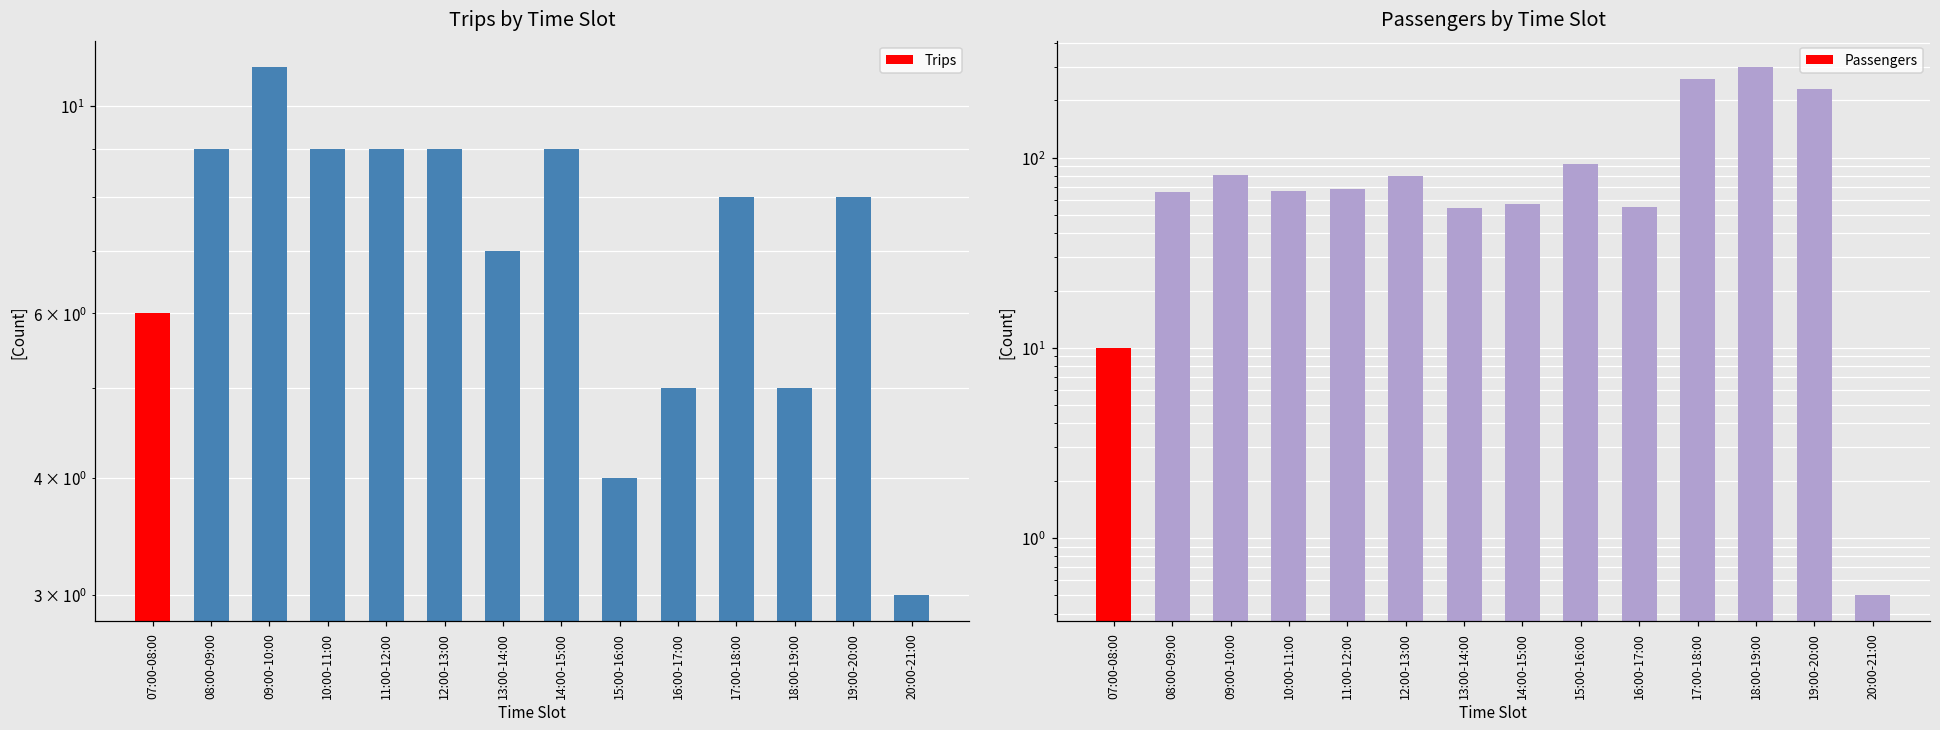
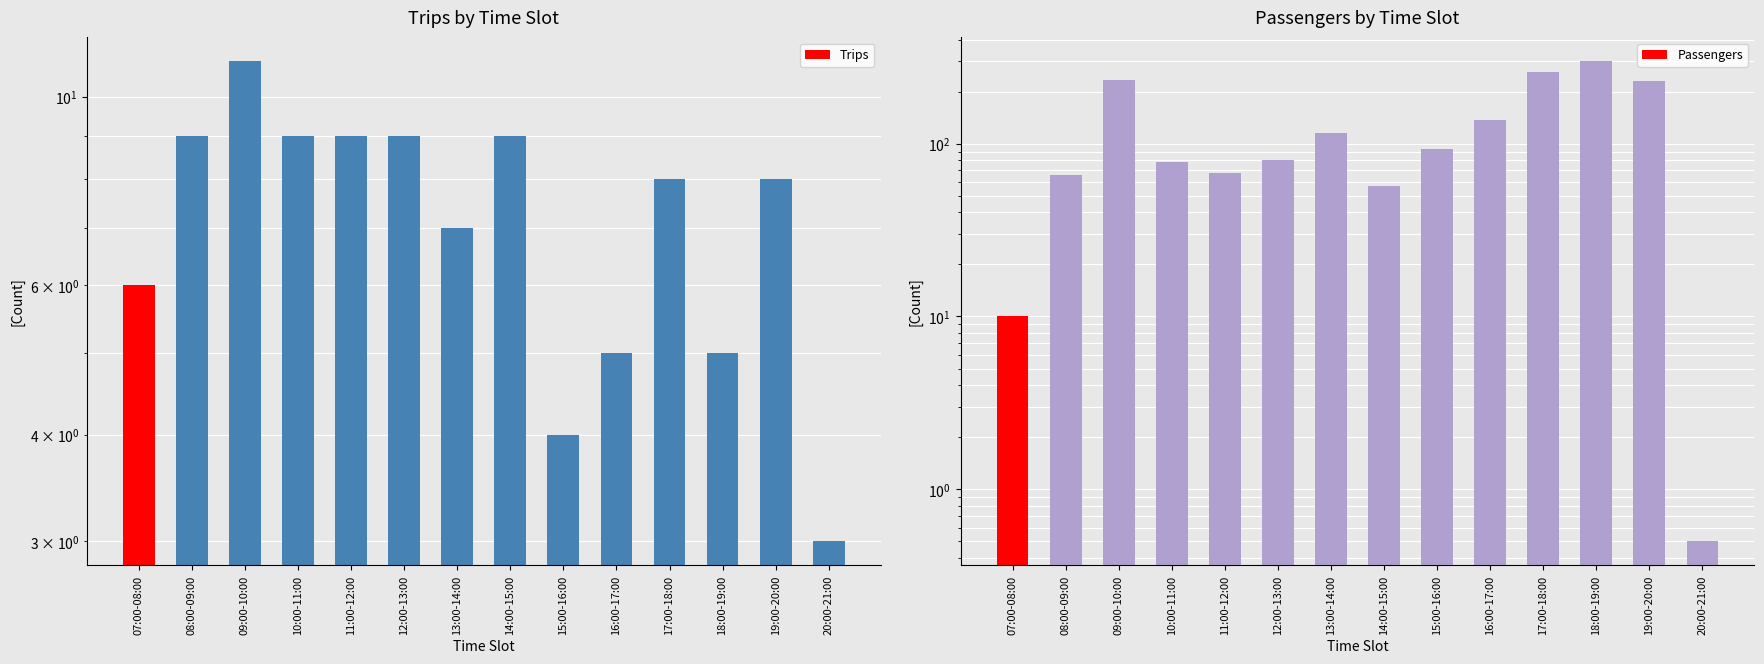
  {
    "Passengers by Time Slot": {
      "07:00-08:00": 10,
      "08:00-09:00": 66,
-     "09:00-10:00": 80,
-     "10:00-11:00": 67,
+     "09:00-10:00": 240,
+     "10:00-11:00": 80,
      "11:00-12:00": 68,
      "12:00-13:00": 80,
-     "13:00-14:00": 54,
+     "13:00-14:00": 120,
      "14:00-15:00": 57,
      "15:00-16:00": 90,
-     "16:00-17:00": 55,
+     "16:00-17:00": 140,
      "17:00-18:00": 260,
      "18:00-19:00": 300,
      "19:00-20:00": 230,
      "20:00-21:00": 0.50
    }
  }
